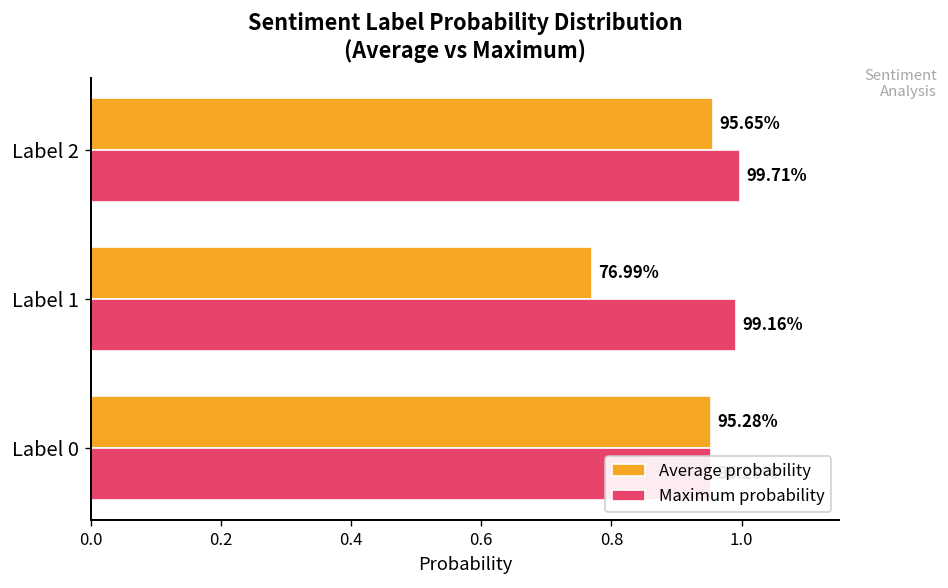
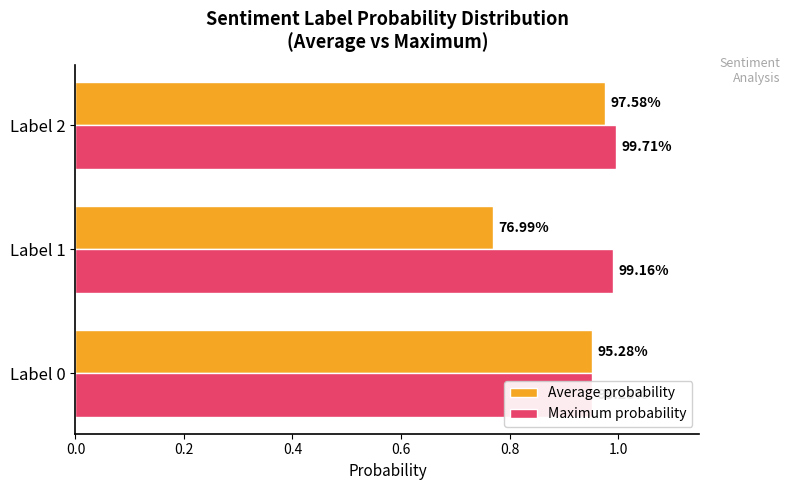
  {
    "Average probability": {
-     "Label 2": "95.65%",
+     "Label 2": "97.58%",
      "Label 1": "76.99%",
      "Label 0": "95.28%"
    },
    "Maximum probability": {
      "Label 2": "99.71%",
      "Label 1": "99.16%"
    }
  }
